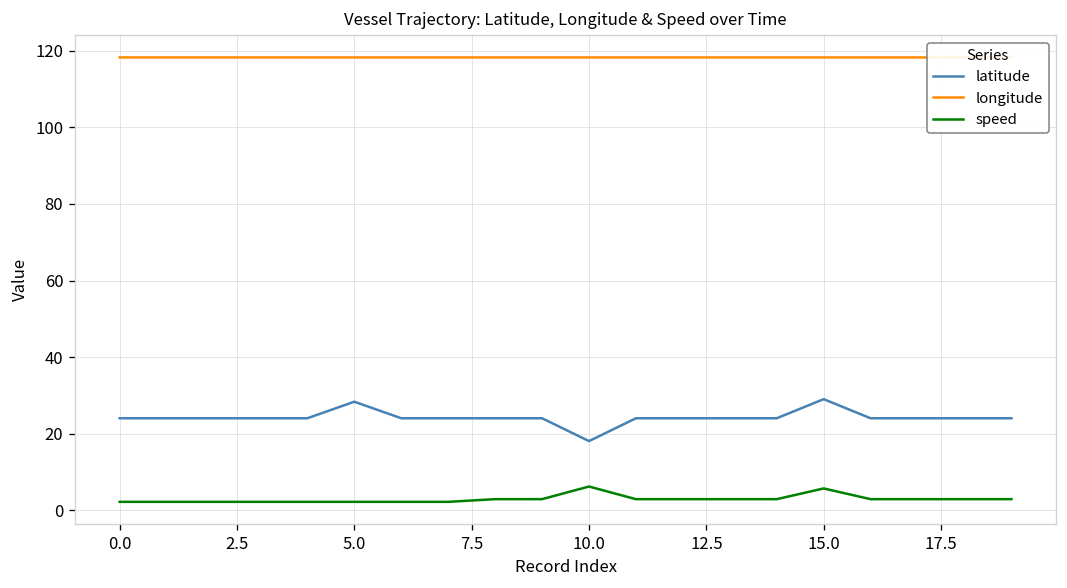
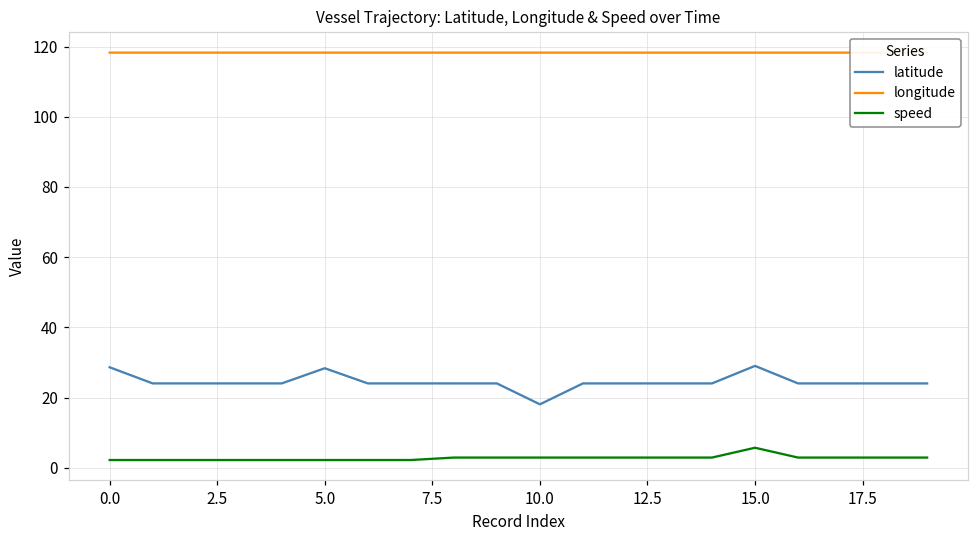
  {
    "latitude": {
-     "0.0": 24,
+     "0.0": 29,
      "5.0": 28,
      "10.0": 18,
      "15.0": 29
    },
    "longitude": {
      "0.0": 118,
      "5.0": 118,
      "10.0": 118,
      "15.0": 118
    },
    "speed": {
      "0.0": 2,
      "5.0": 2,
-     "10.0": 6,
+     "10.0": 3,
      "15.0": 6
    }
  }
